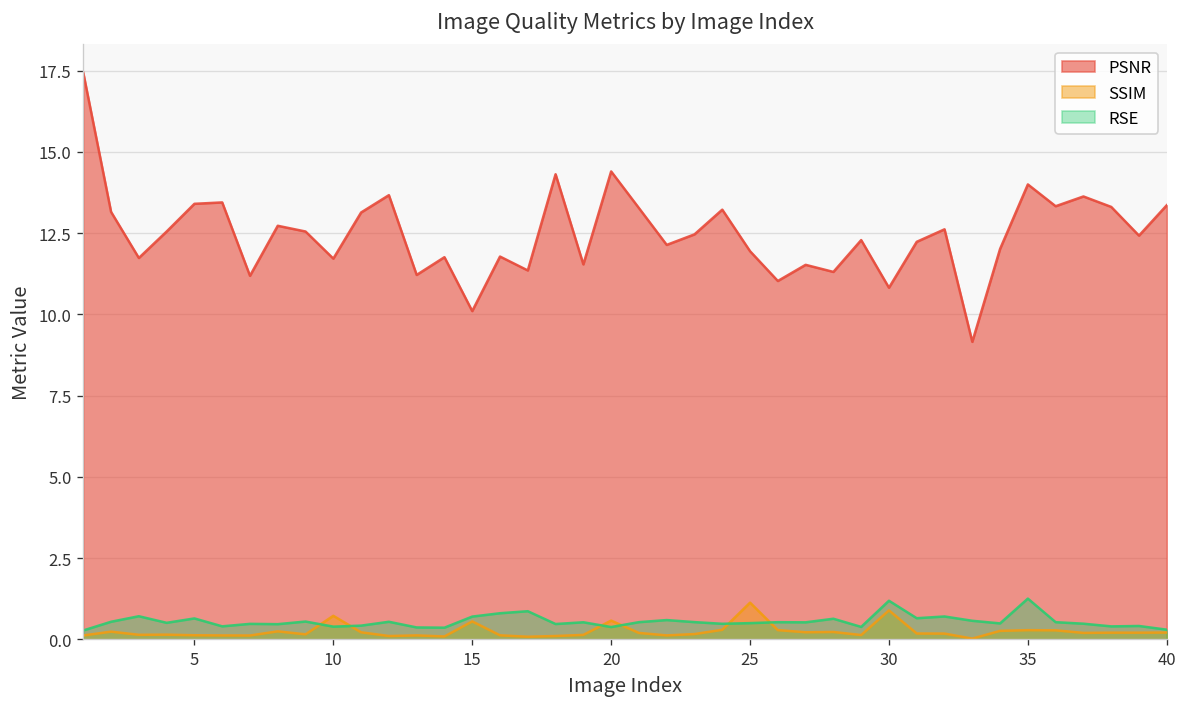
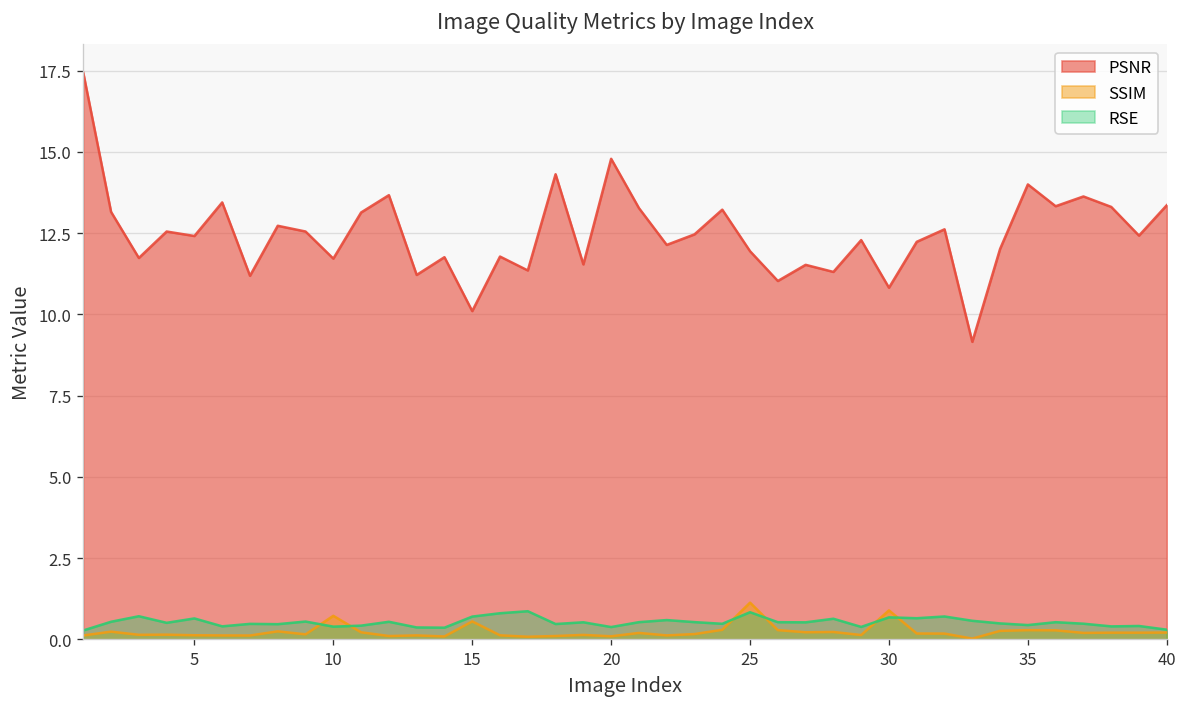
  {
    "PSNR": {
-     "5": 13.4,
+     "5": 12.4,
      "10": 11.7,
      "15": 10.1,
-     "20": 14.4,
+     "20": 14.8,
      "25": 11.9,
      "30": 10.8,
      "35": 14.0,
      "40": 13.4
    },
    "SSIM": {
      "5": 0.1,
      "10": 0.7,
      "15": 0.6,
-     "20": 0.6,
+     "20": 0.1,
      "25": 1.1,
      "30": 0.9,
      "35": 0.3
    },
    "RSE": {
      "5": 0.6,
      "10": 0.4,
      "15": 0.7,
      "20": 0.4,
-     "25": 0.5,
-     "30": 1.2,
-     "35": 1.3
+     "25": 0.8,
+     "30": 0.7,
+     "35": 0.4
    }
  }
